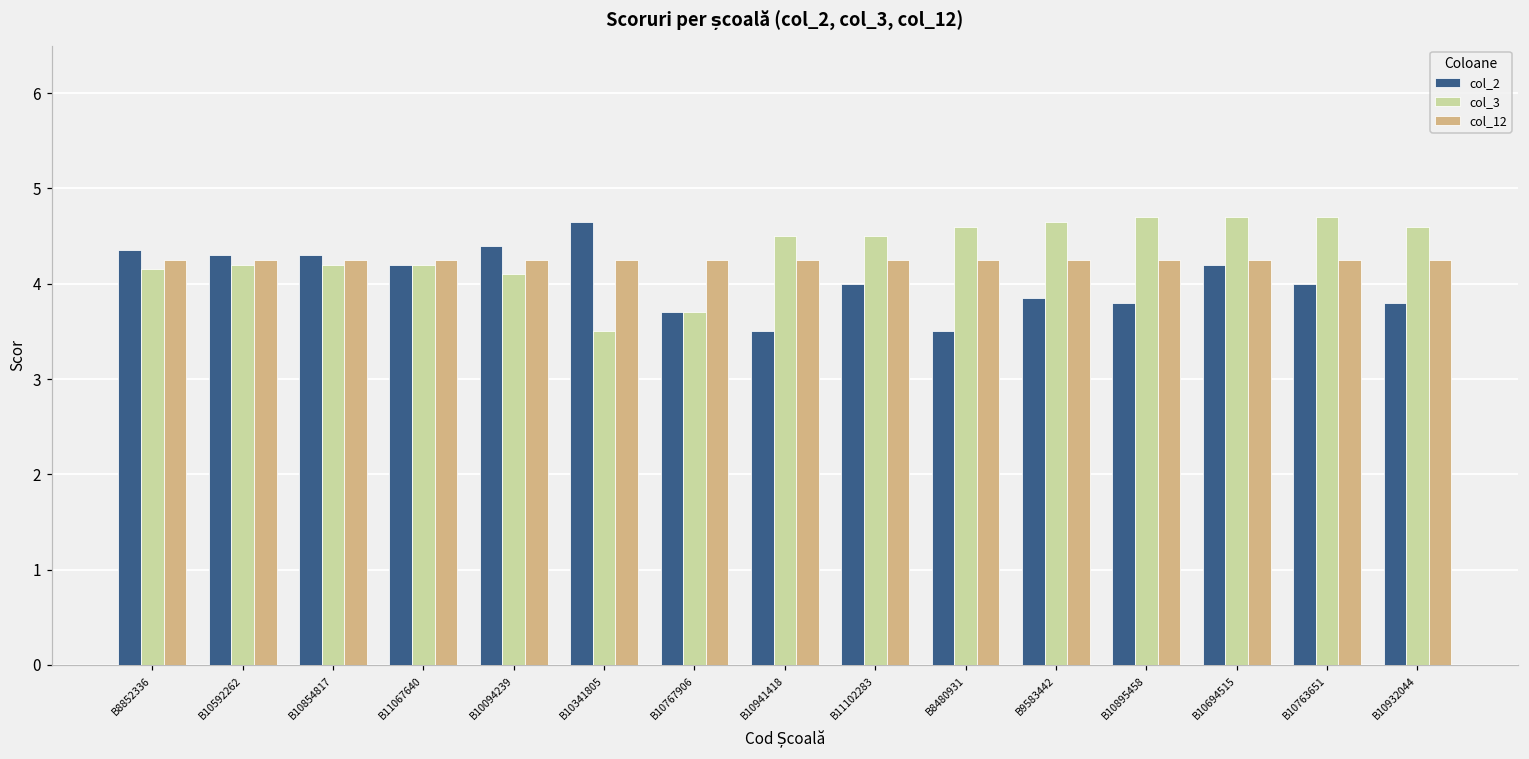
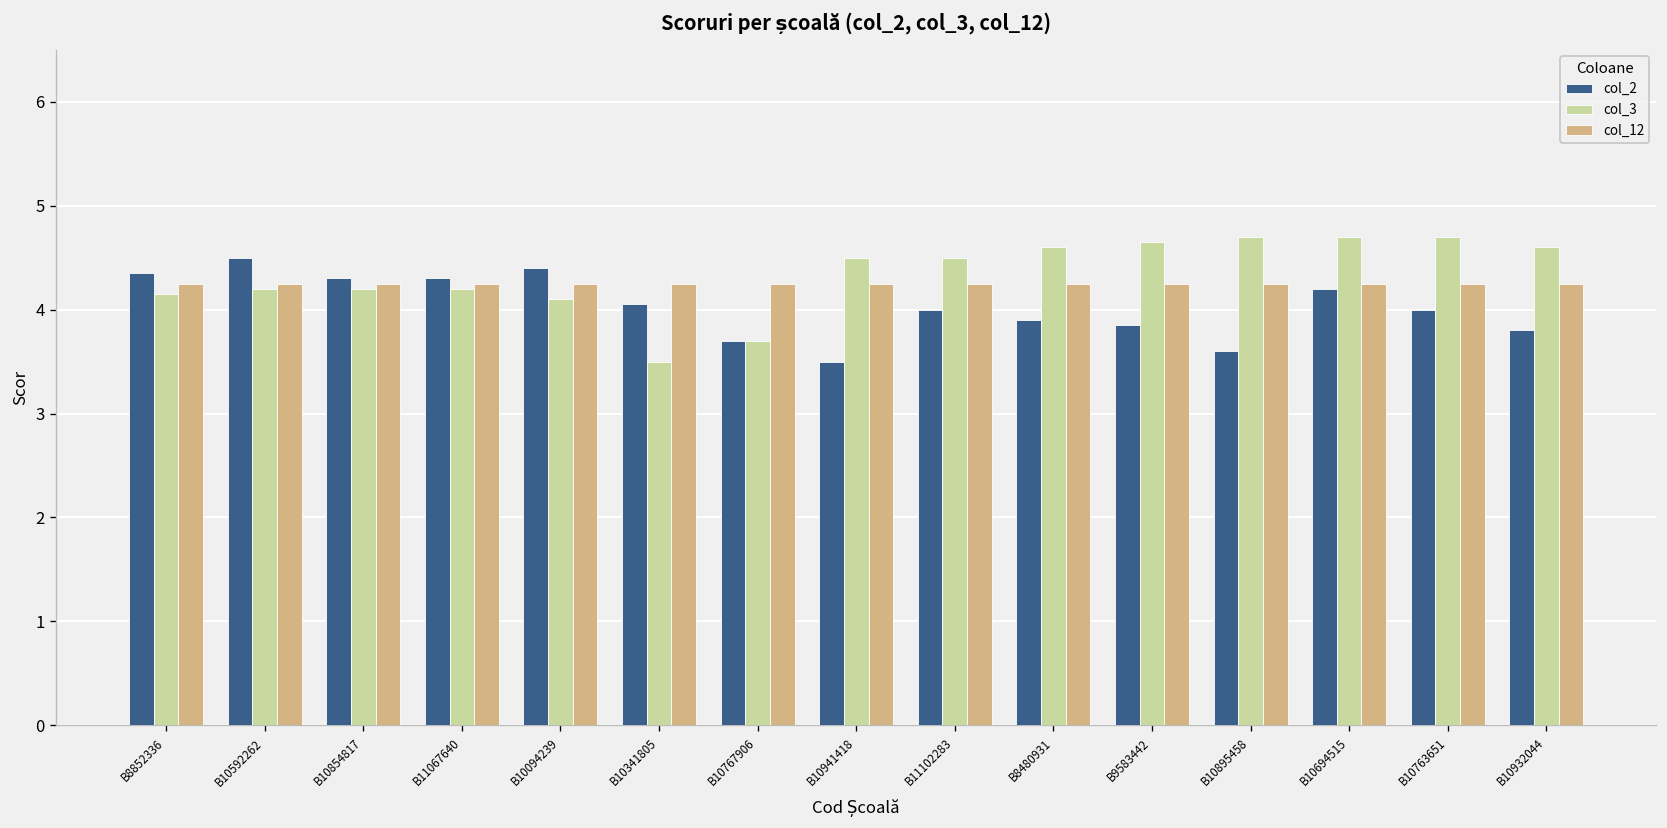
  {
    "col_2": {
      "B8852336": 4.4,
-     "B10592262": 4.3,
+     "B10592262": 4.5,
      "B10854817": 4.3,
-     "B11067640": 4.2,
+     "B11067640": 4.3,
      "B10094239": 4.4,
-     "B10341805": 4.7,
+     "B10341805": 4.1,
      "B10767906": 3.7,
      "B10941418": 3.5,
      "B11102283": 4.0,
-     "B8480931": 3.5,
+     "B8480931": 3.9,
      "B9583442": 3.9,
-     "B10895458": 3.8,
+     "B10895458": 3.6,
      "B10694515": 4.2,
      "B10763651": 4.0,
      "B10932044": 3.8
    }
  }
